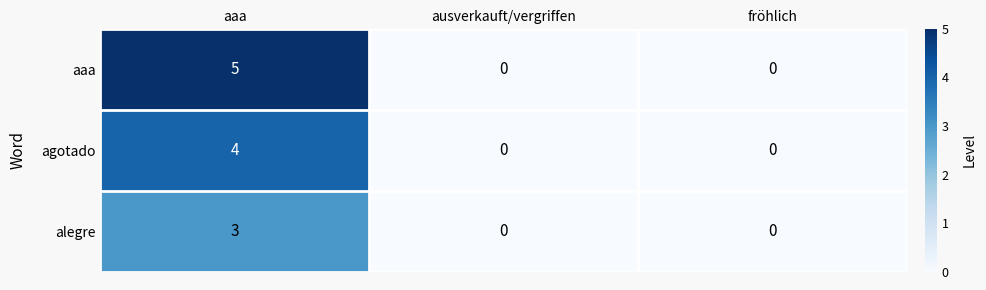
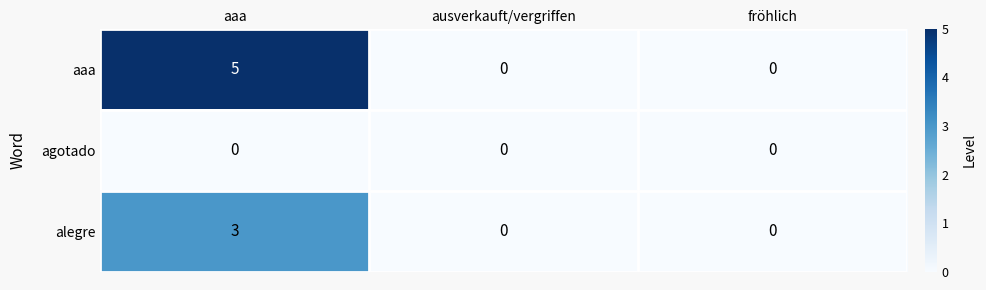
  {
    "aaa": {
      "aaa": 5,
      "ausverkauft/vergriffen": 0,
      "fröhlich": 0
    },
    "agotado": {
-     "aaa": 4,
+     "aaa": 0,
      "ausverkauft/vergriffen": 0,
      "fröhlich": 0
    },
    "alegre": {
      "aaa": 3,
      "ausverkauft/vergriffen": 0,
      "fröhlich": 0
    }
  }
